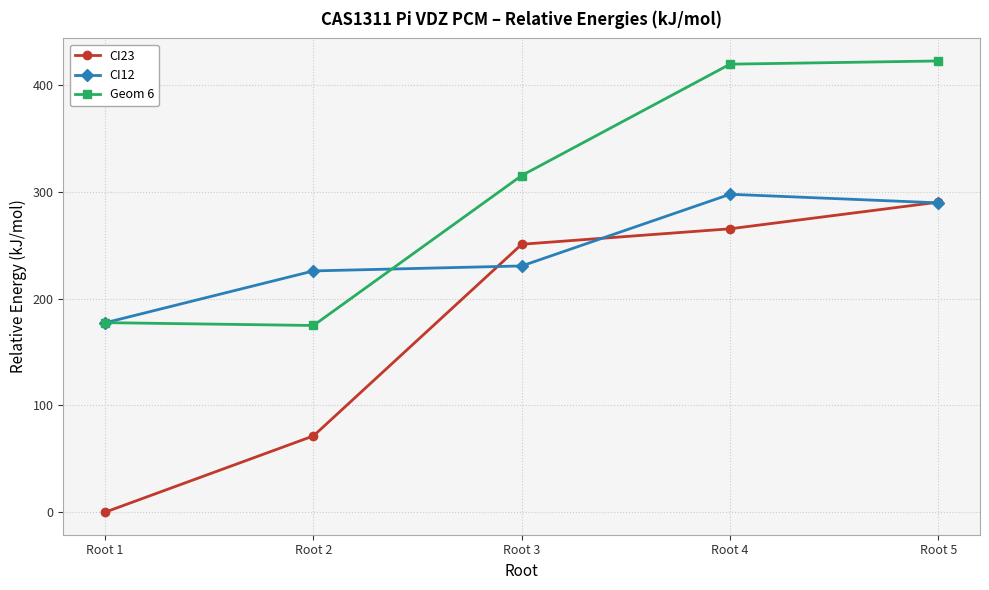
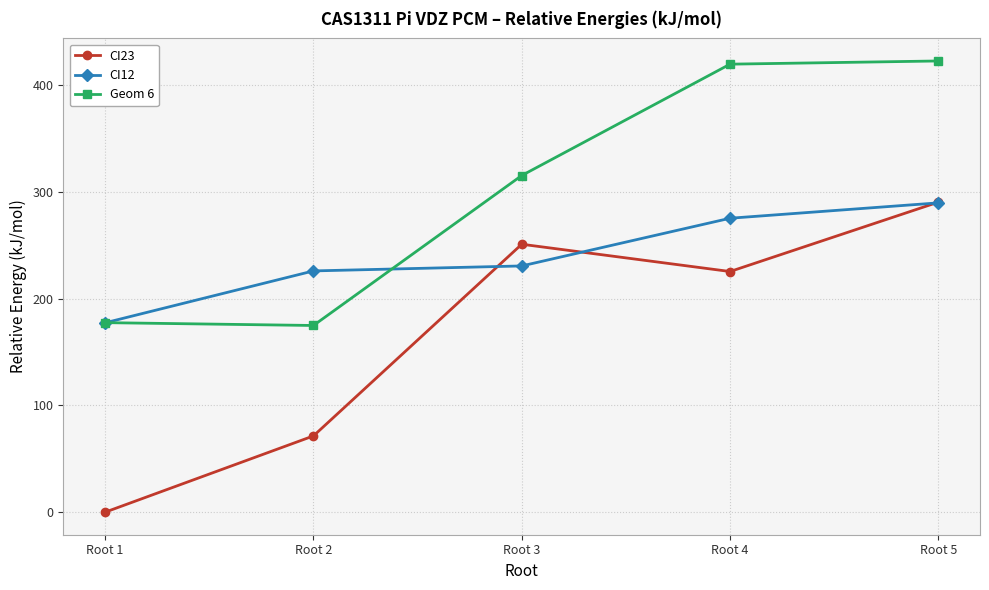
  {
    "CI23": {
      "Root 1": 0,
      "Root 2": 71,
      "Root 3": 251,
-     "Root 4": 266
+     "Root 4": 226
    },
    "CI12": {
      "Root 2": 226,
      "Root 3": 231,
-     "Root 4": 298
+     "Root 4": 275
    },
    "Geom 6": {
      "Root 2": 175,
      "Root 3": 316,
      "Root 4": 420,
      "Root 5": 423
    }
  }
